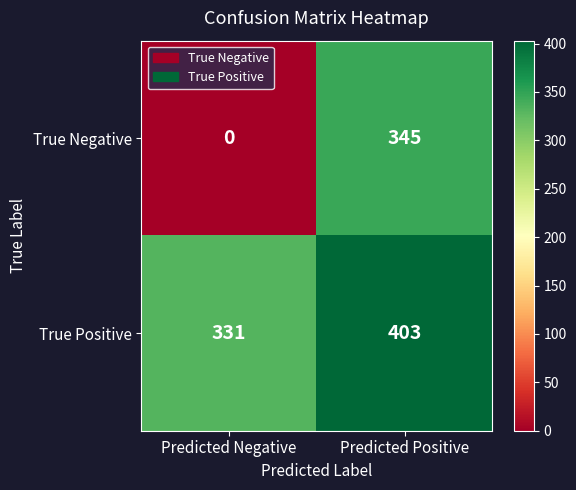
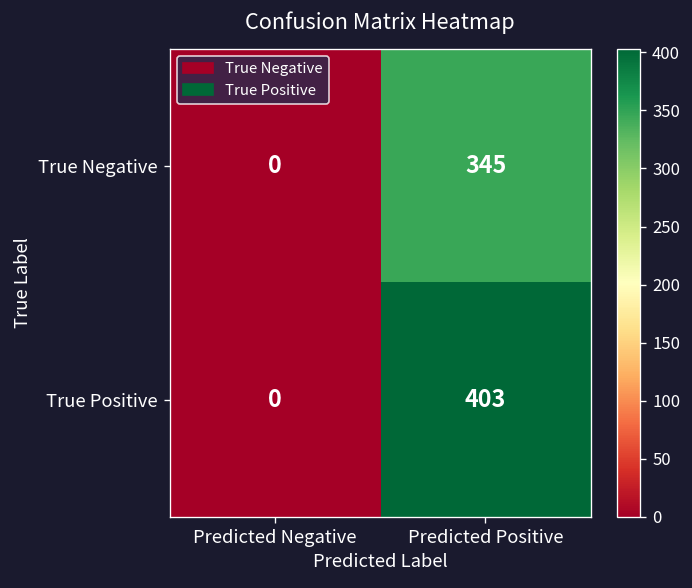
  {
    "True Negative": {
      "Predicted Negative": 0,
      "Predicted Positive": 345
    },
    "True Positive": {
-     "Predicted Negative": 331,
+     "Predicted Negative": 0,
      "Predicted Positive": 403
    }
  }
